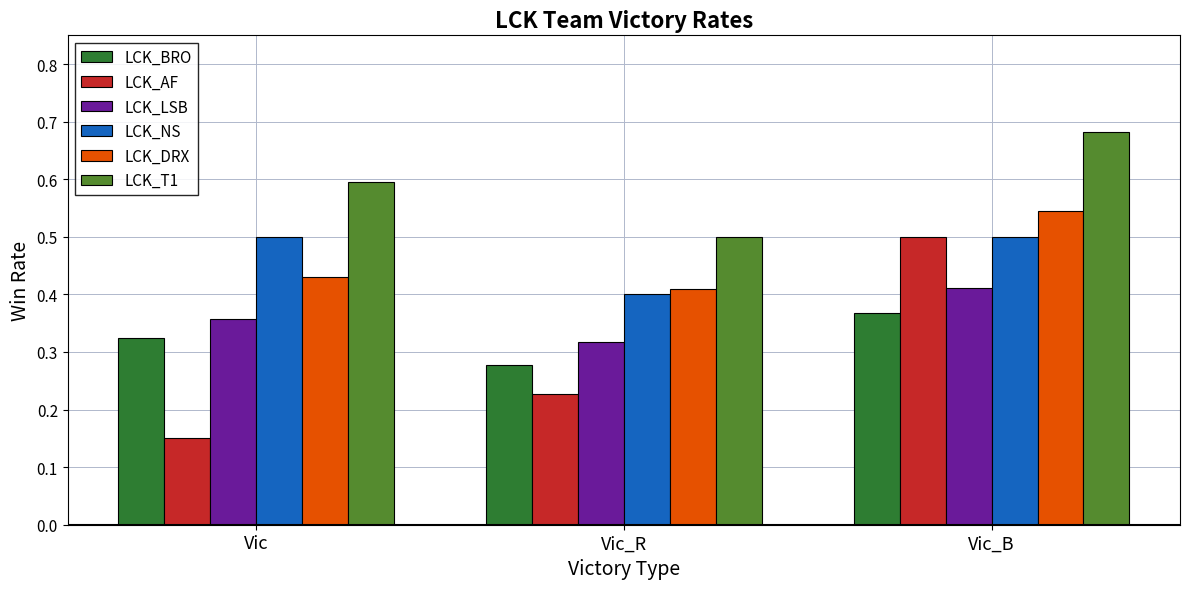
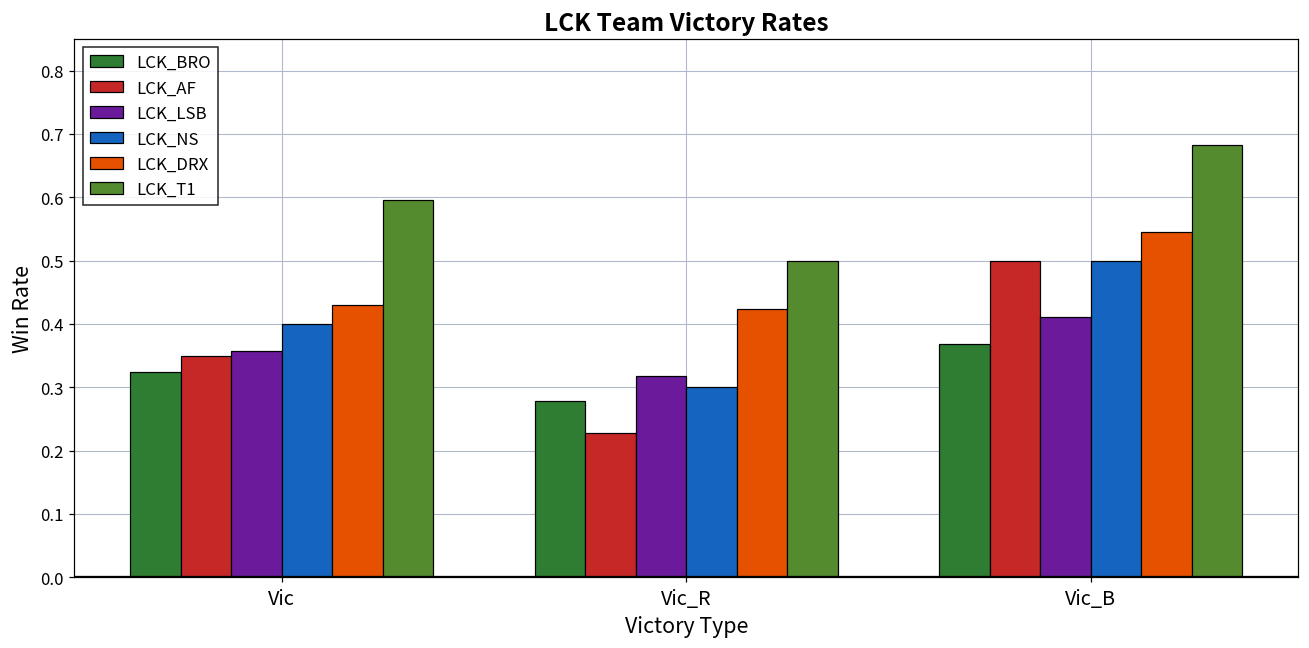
  {
    "LCK_AF": {
-     "Vic": 0.15,
+     "Vic": 0.35,
      "Vic_R": 0.23,
      "Vic_B": 0.50
    },
    "LCK_LSB": {
      "Vic": 0.36,
      "Vic_R": 0.32,
      "Vic_B": 0.41
    },
    "LCK_NS": {
-     "Vic": 0.5,
-     "Vic_R": 0.4,
+     "Vic": 0.4,
+     "Vic_R": 0.3,
      "Vic_B": 0.5
    },
    "LCK_DRX": {
      "Vic": 0.43,
-     "Vic_R": 0.41,
+     "Vic_R": 0.42,
      "Vic_B": 0.55
    }
  }
